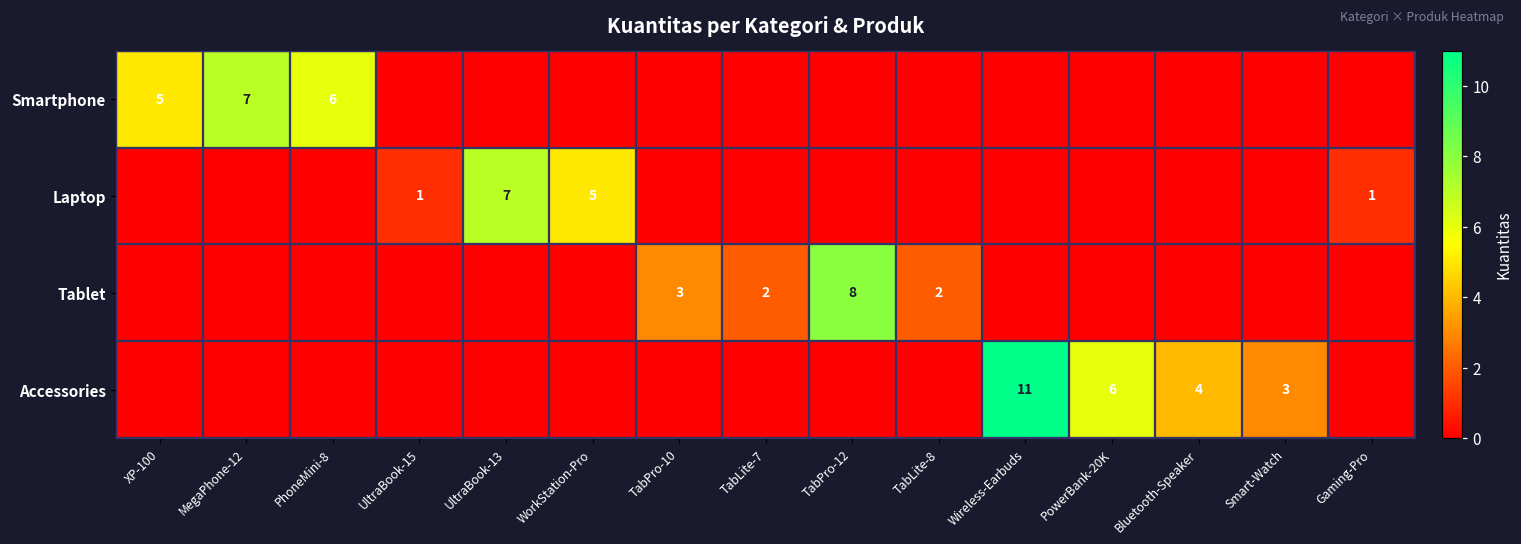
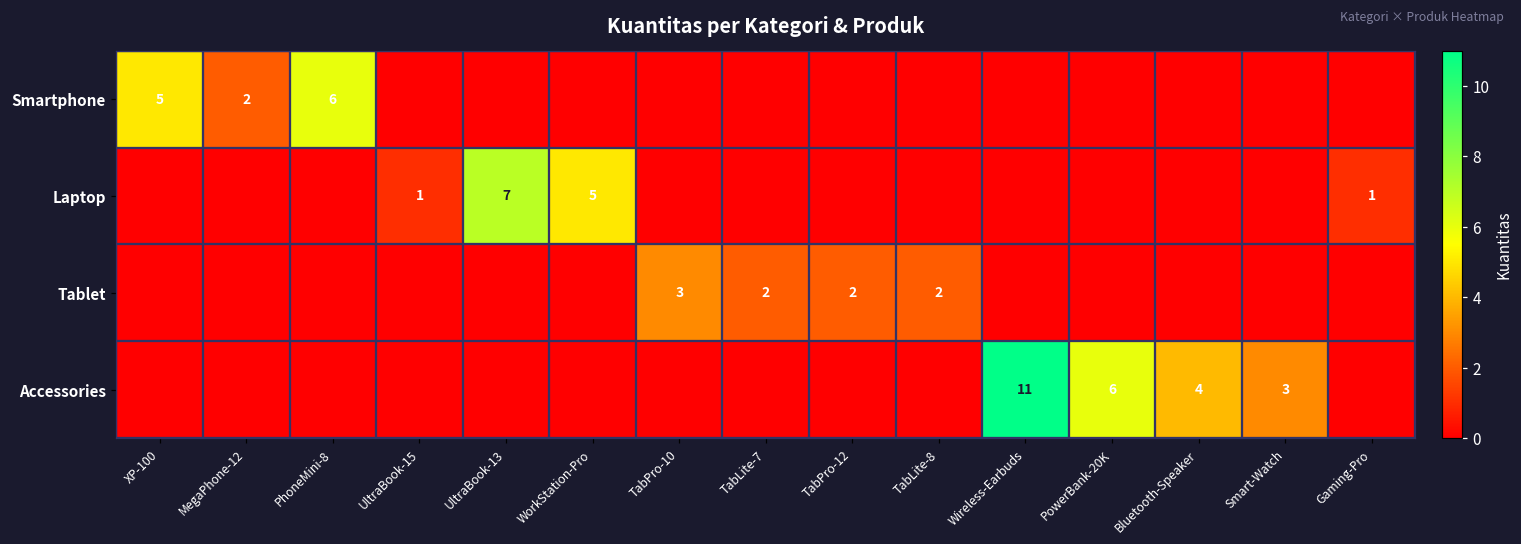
  {
    "Smartphone": {
      "XP-100": 5,
-     "MegaPhone-12": 7,
+     "MegaPhone-12": 2,
      "PhoneMini-8": 6
    },
    "Laptop": {
      "UltraBook-15": 1,
      "UltraBook-13": 7,
      "WorkStation-Pro": 5,
      "Gaming-Pro": 1
    },
    "Tablet": {
      "TabPro-10": 3,
      "TabLite-7": 2,
-     "TabPro-12": 8,
+     "TabPro-12": 2,
      "TabLite-8": 2
    },
    "Accessories": {
      "Wireless-Earbuds": 11,
      "PowerBank-20K": 6,
      "Bluetooth-Speaker": 4,
      "Smart-Watch": 3
    }
  }
